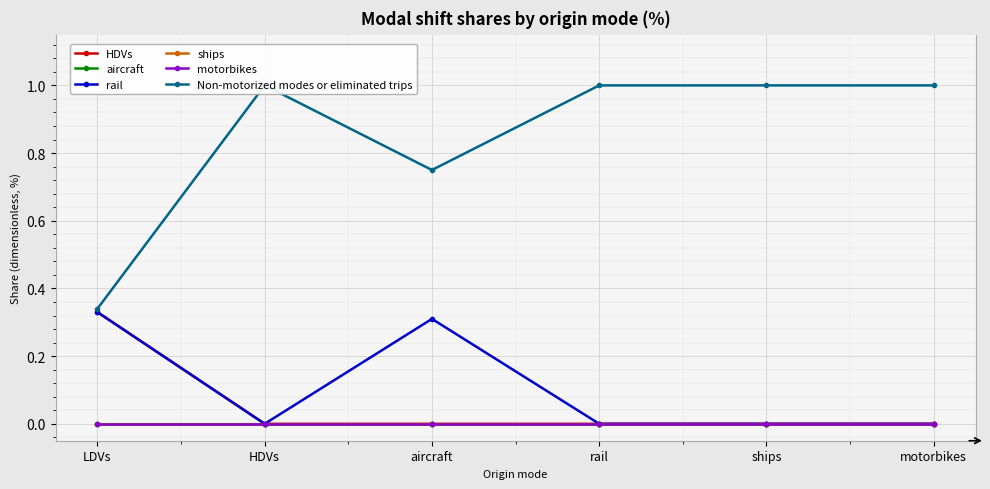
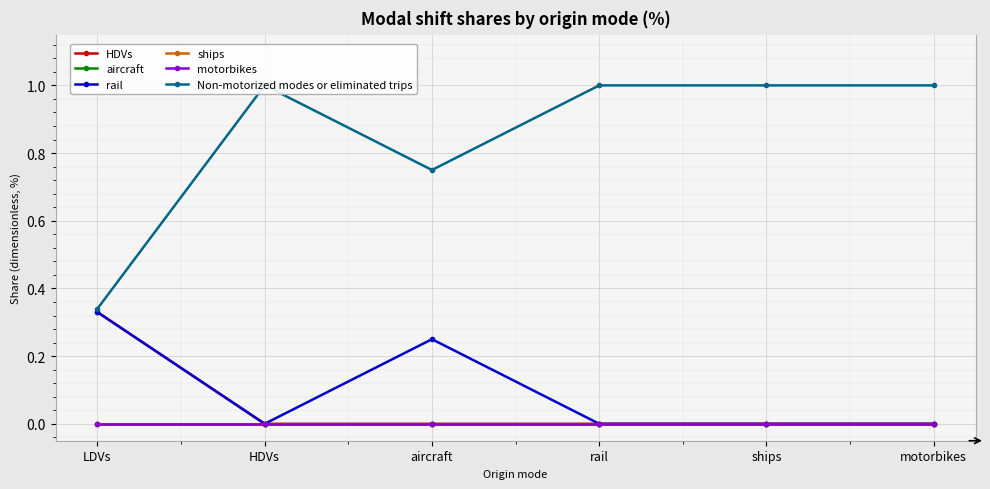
  {
    "motorbikes": {
      "LDVs": 0.00
    },
    "rail": {
-     "aircraft": 0.31
+     "aircraft": 0.25
    },
    "Non-motorized modes or eliminated trips": {
      "LDVs": 0.34,
      "aircraft": 0.75,
      "rail": 1.00,
      "ships": 1.00,
      "motorbikes": 1.00
    }
  }
